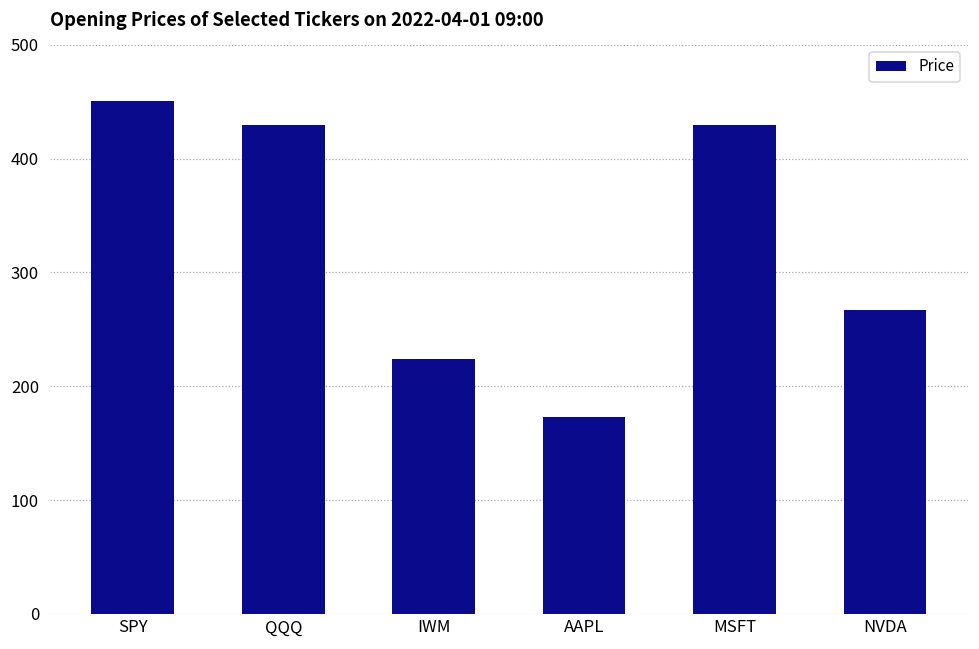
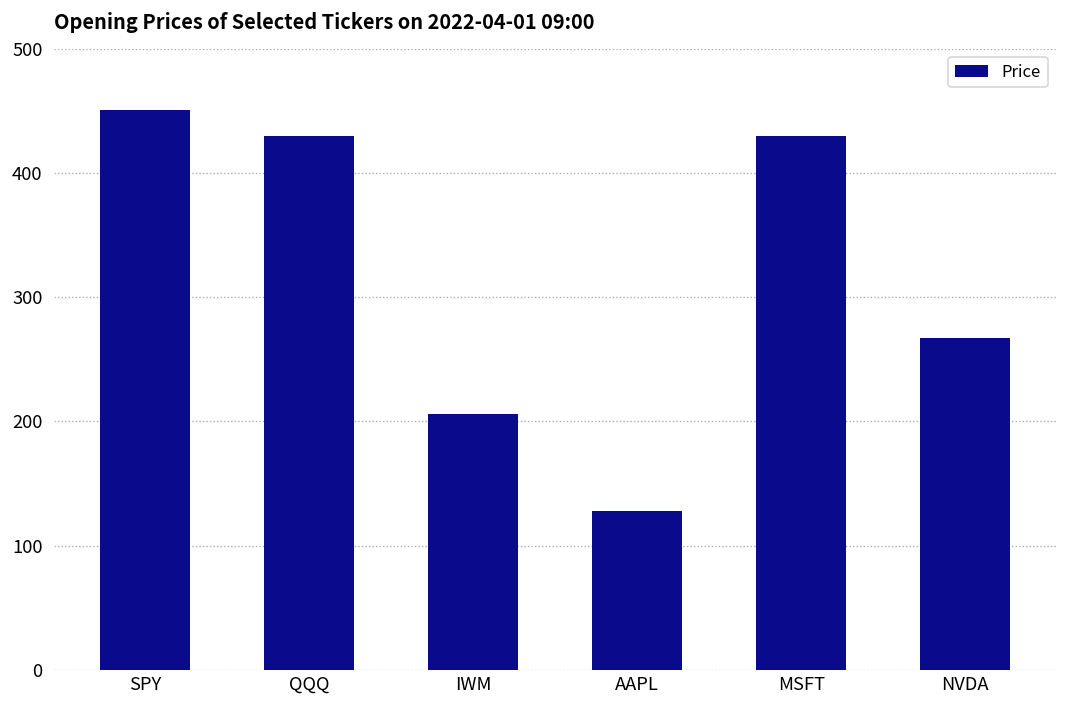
  {
    "SPY": 451,
    "QQQ": 430,
-   "IWM": 224,
-   "AAPL": 173,
+   "IWM": 206,
+   "AAPL": 128,
    "MSFT": 430,
    "NVDA": 267
  }
